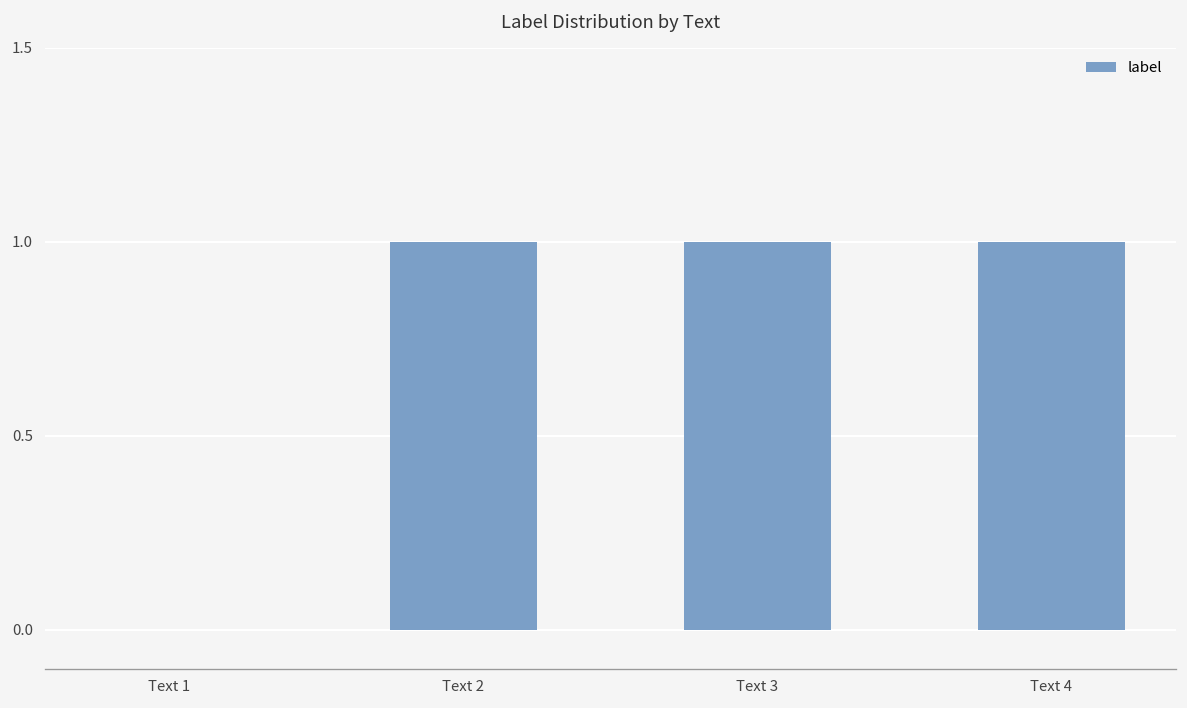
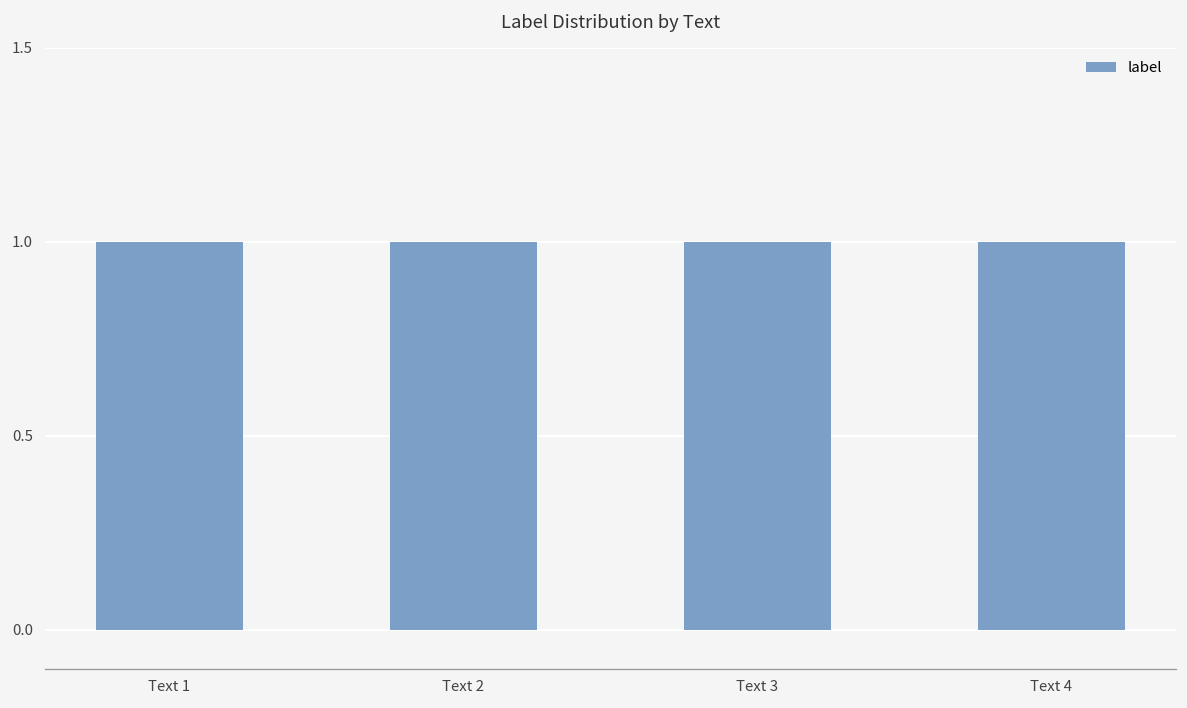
  {
-   "Text 1": 0,
+   "Text 1": 1,
    "Text 2": 1,
    "Text 3": 1,
    "Text 4": 1
  }
